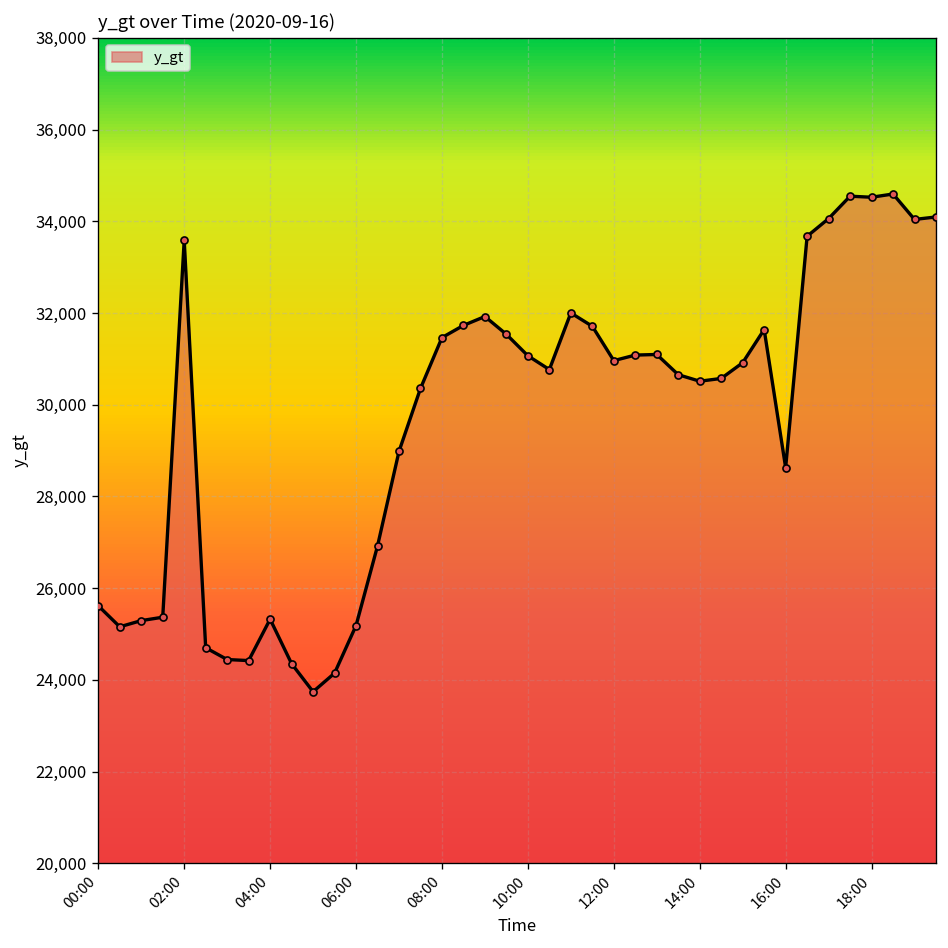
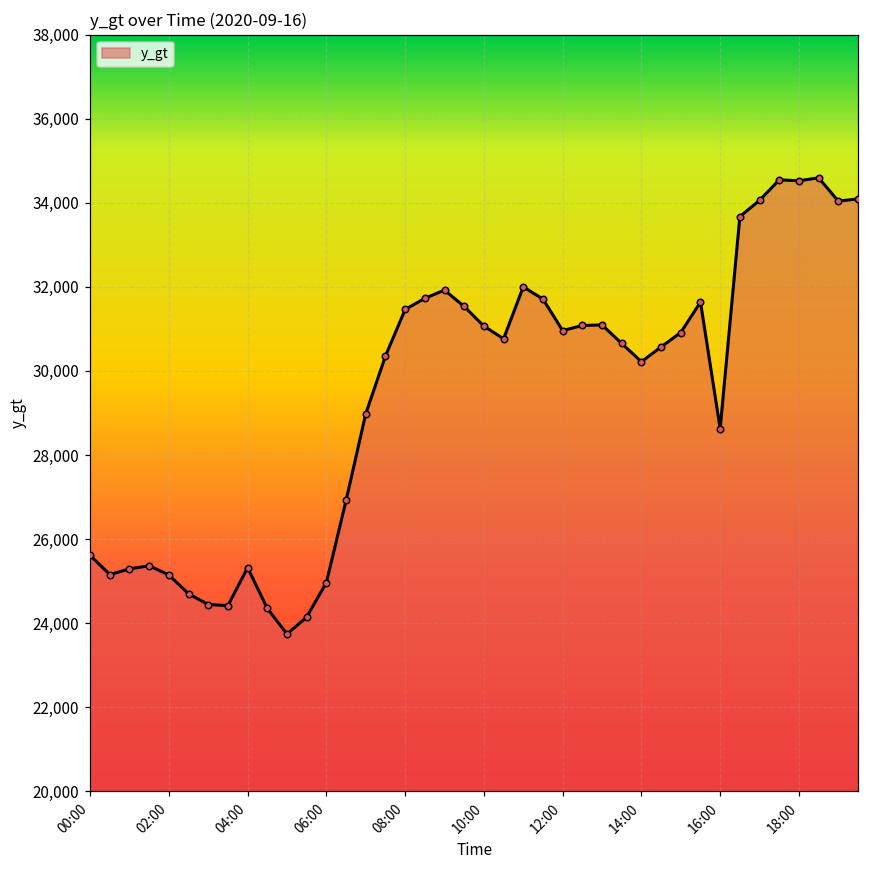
  {
    "00:00": "25,600",
-   "02:00": "33,600",
+   "02:00": "25,100",
    "04:00": "25,300",
-   "06:00": "25,200",
+   "06:00": "25,000",
    "08:00": "31,500",
    "10:00": "31,100",
    "12:00": "31,000",
-   "14:00": "30,500",
+   "14:00": "30,200",
    "16:00": "28,600",
    "18:00": "34,500"
  }
